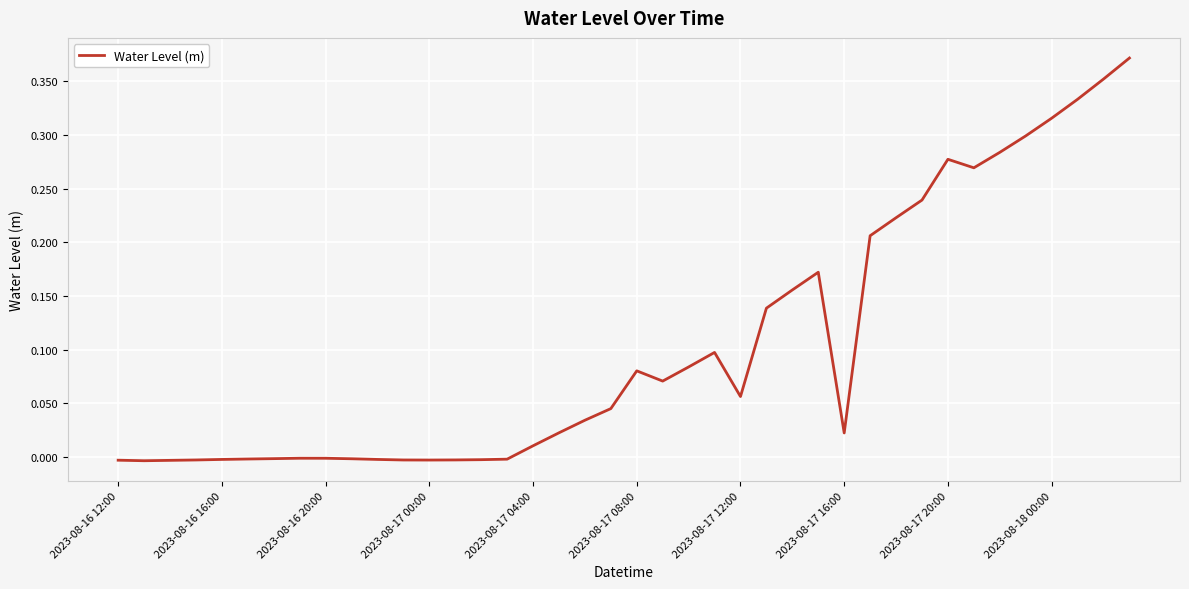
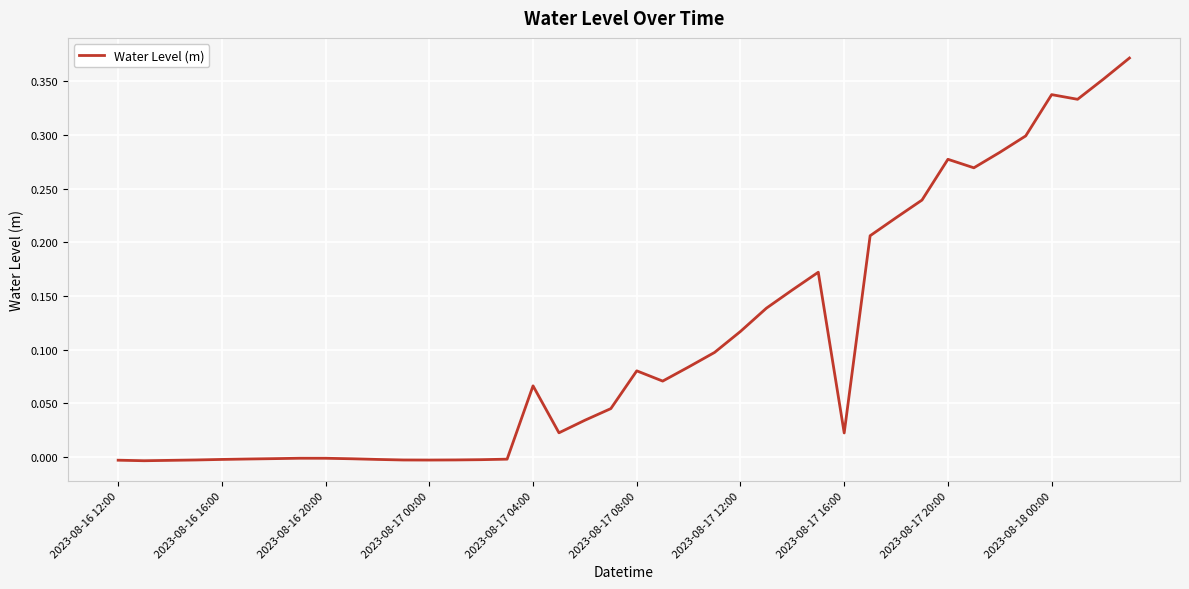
  {
    "2023-08-16 12:00": -0.003,
    "2023-08-16 16:00": -0.002,
    "2023-08-16 20:00": -0.001,
    "2023-08-17 00:00": -0.003,
-   "2023-08-17 04:00": 0.010,
+   "2023-08-17 04:00": 0.066,
    "2023-08-17 08:00": 0.080,
-   "2023-08-17 12:00": 0.056,
+   "2023-08-17 12:00": 0.117,
    "2023-08-17 16:00": 0.022,
    "2023-08-17 20:00": 0.277,
-   "2023-08-18 00:00": 0.316
+   "2023-08-18 00:00": 0.338
  }
